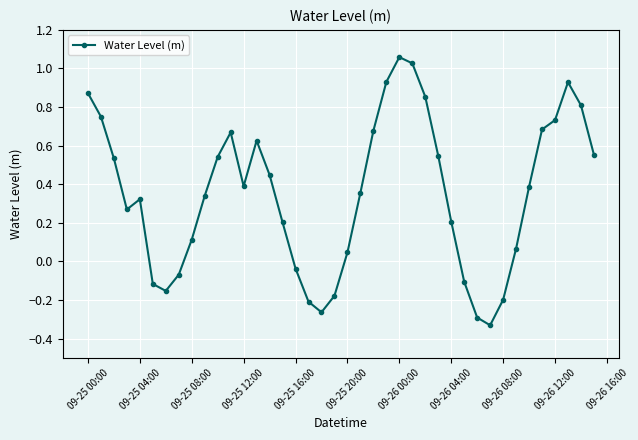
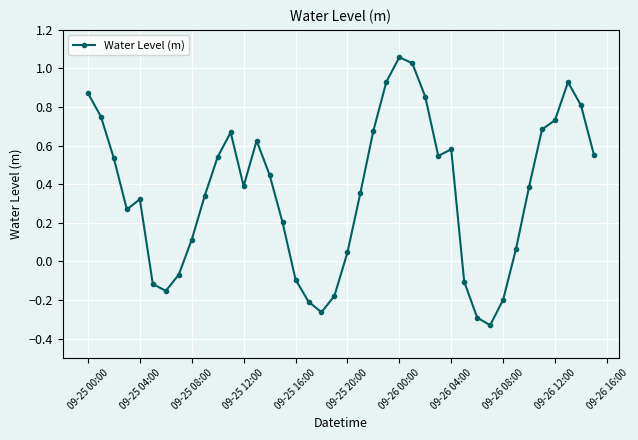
  {
    "09-25 00:00": 0.87,
    "09-25 04:00": 0.32,
    "09-25 08:00": 0.11,
    "09-25 12:00": 0.39,
-   "09-25 16:00": -0.04,
+   "09-25 16:00": -0.09,
    "09-25 20:00": 0.05,
    "09-26 00:00": 1.06,
-   "09-26 04:00": 0.21,
+   "09-26 04:00": 0.58,
    "09-26 08:00": -0.20,
    "09-26 12:00": 0.73
  }
